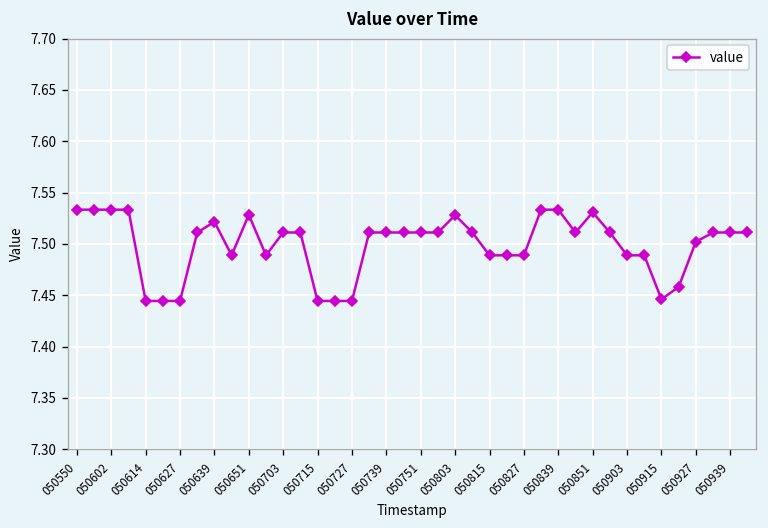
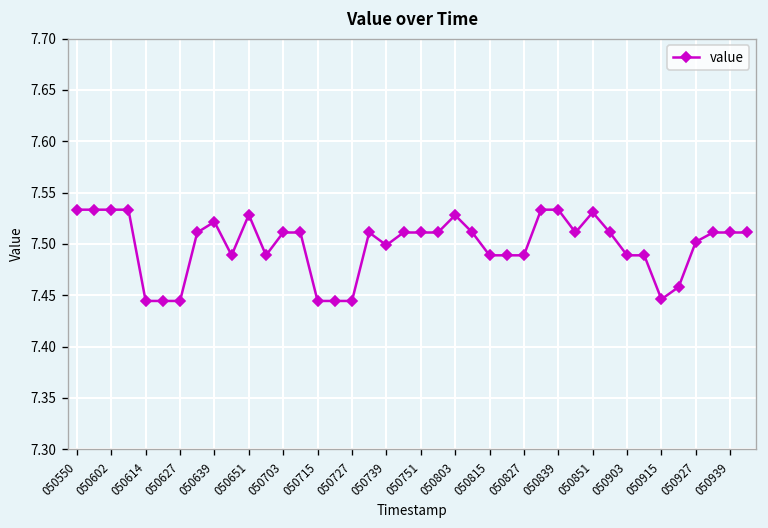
  {
    "050550": 7.53,
    "050602": 7.53,
    "050614": 7.44,
    "050627": 7.44,
    "050639": 7.52,
    "050651": 7.53,
    "050703": 7.51,
    "050715": 7.44,
    "050727": 7.44,
-   "050739": 7.51,
+   "050739": 7.50,
    "050751": 7.51,
    "050803": 7.53,
    "050815": 7.49,
    "050827": 7.49,
    "050839": 7.53,
    "050851": 7.53,
    "050903": 7.49,
    "050915": 7.45,
    "050927": 7.50,
    "050939": 7.51
  }
